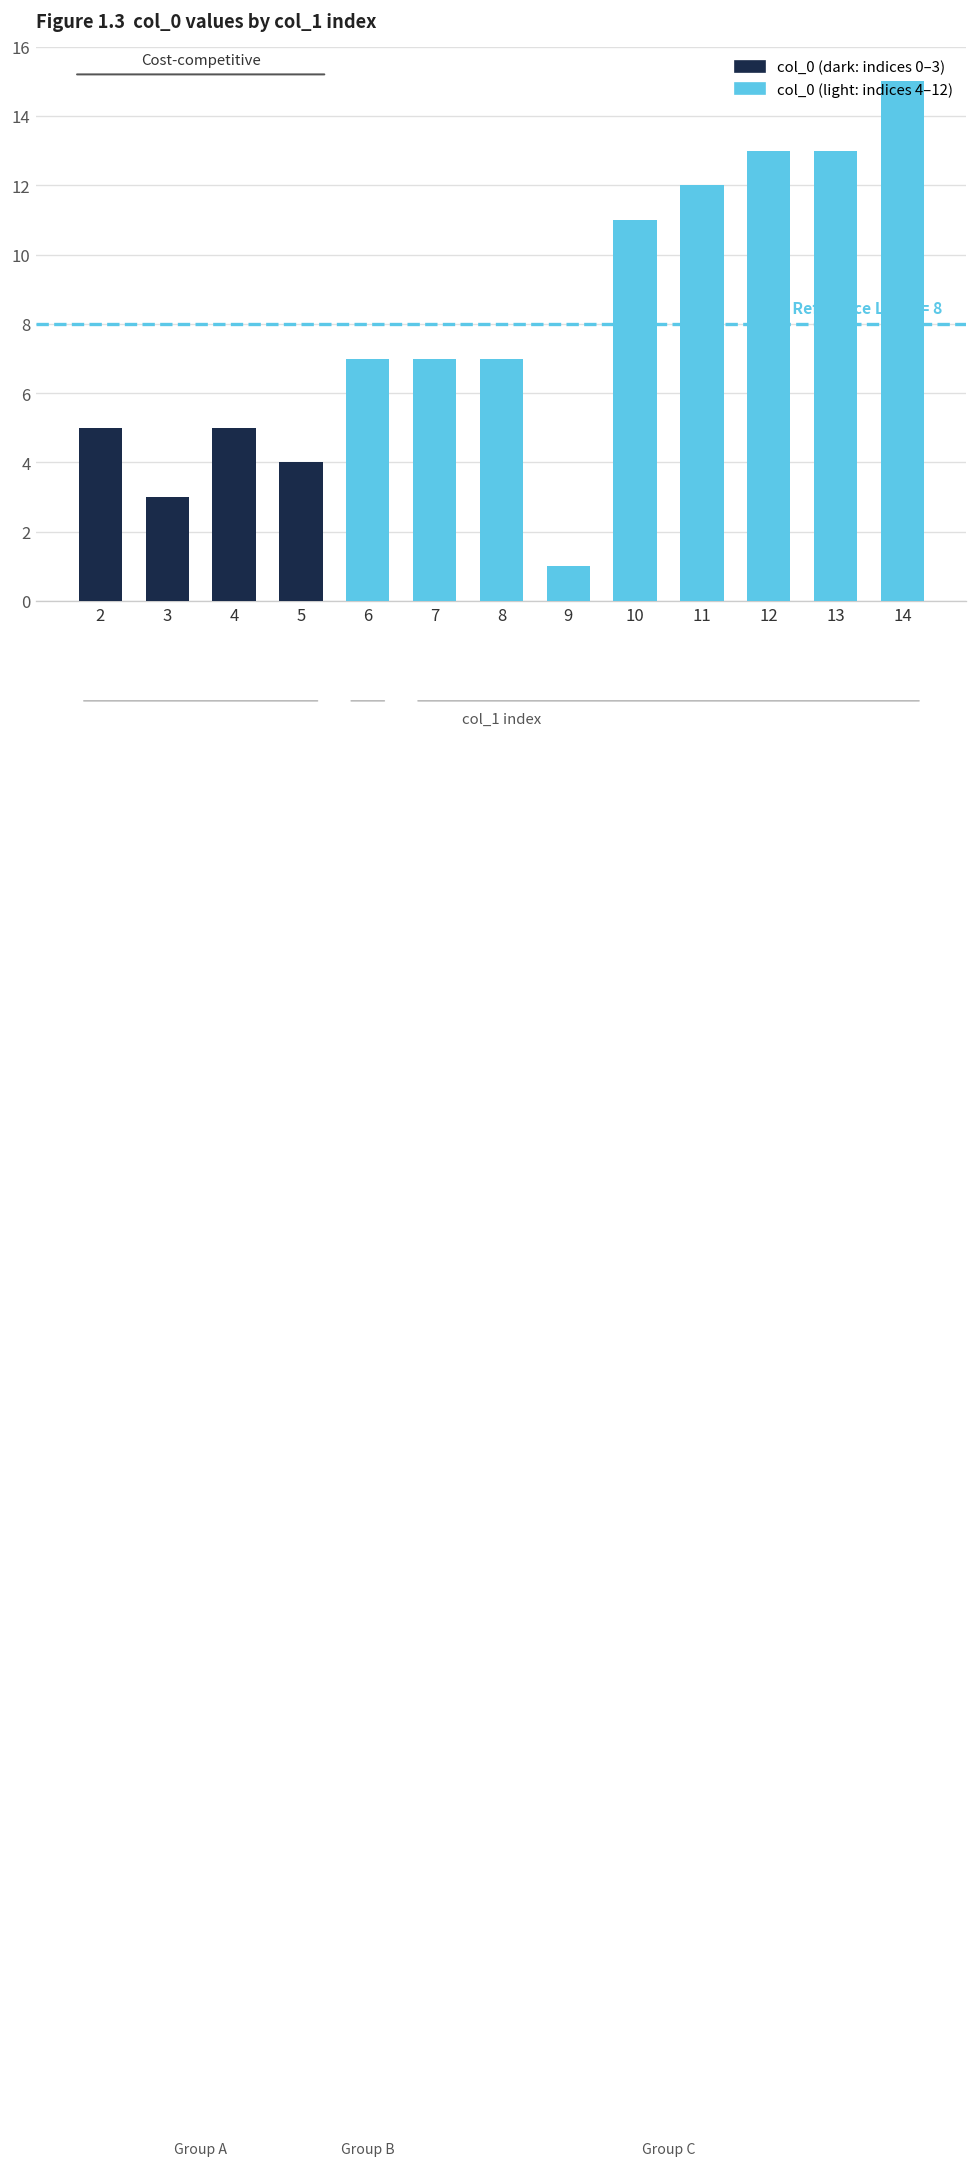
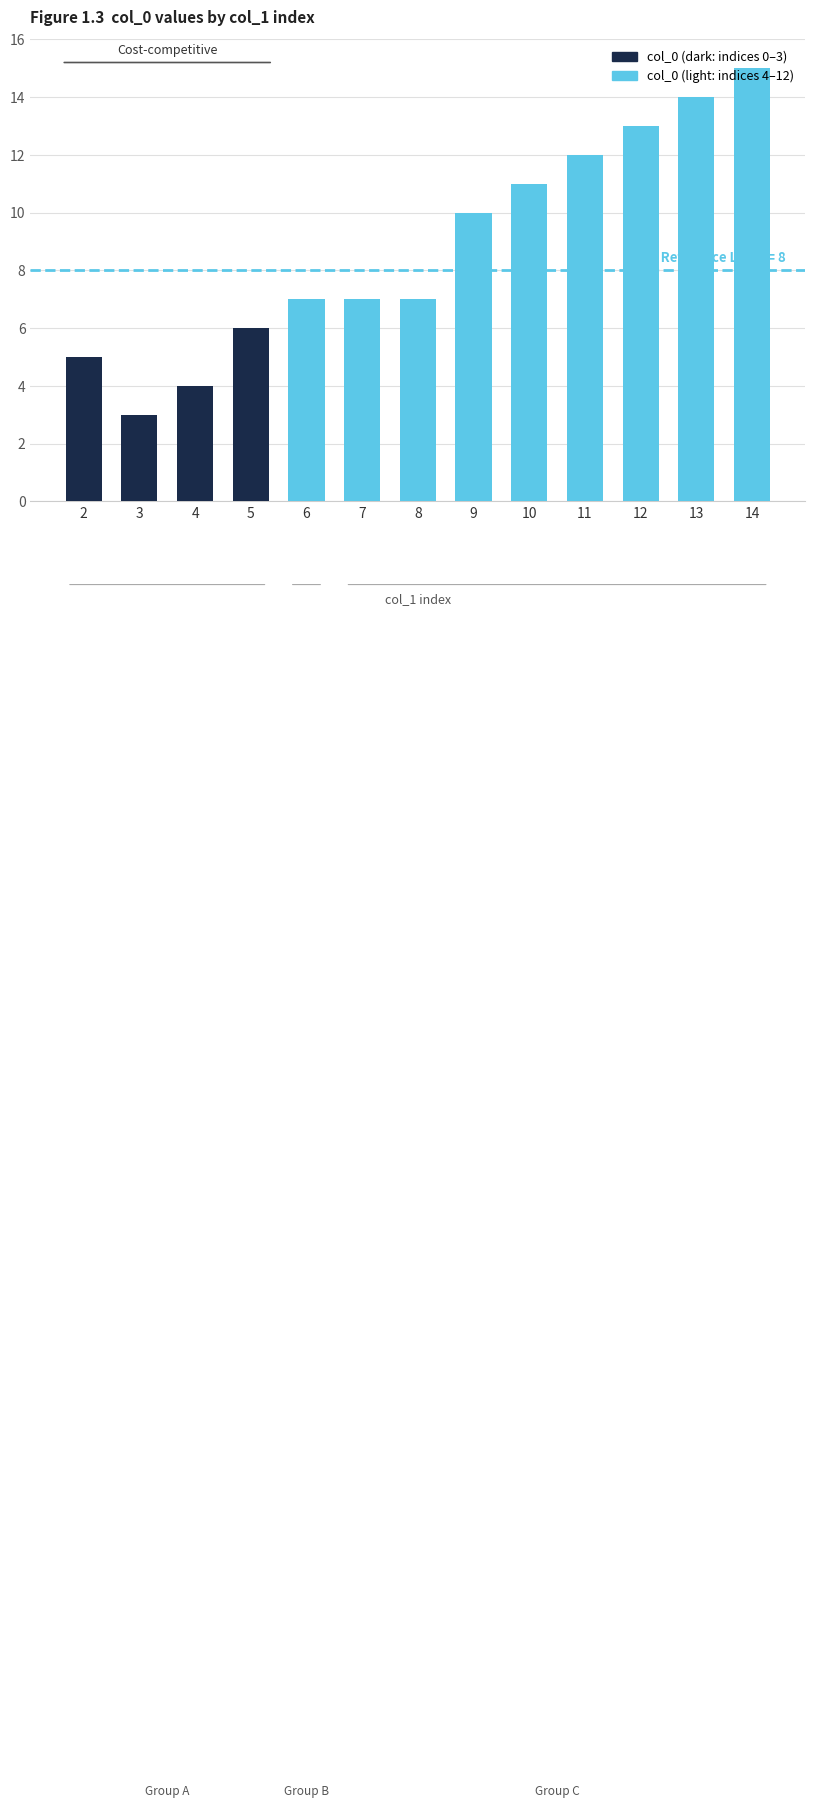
  {
    "2": 5,
    "3": 3,
-   "4": 5,
-   "5": 4,
+   "4": 4,
+   "5": 6,
    "6": 7,
    "7": 7,
    "8": 7,
-   "9": 1,
+   "9": 10,
    "10": 11,
    "11": 12,
    "12": 13,
-   "13": 13,
+   "13": 14,
    "14": 15
  }
